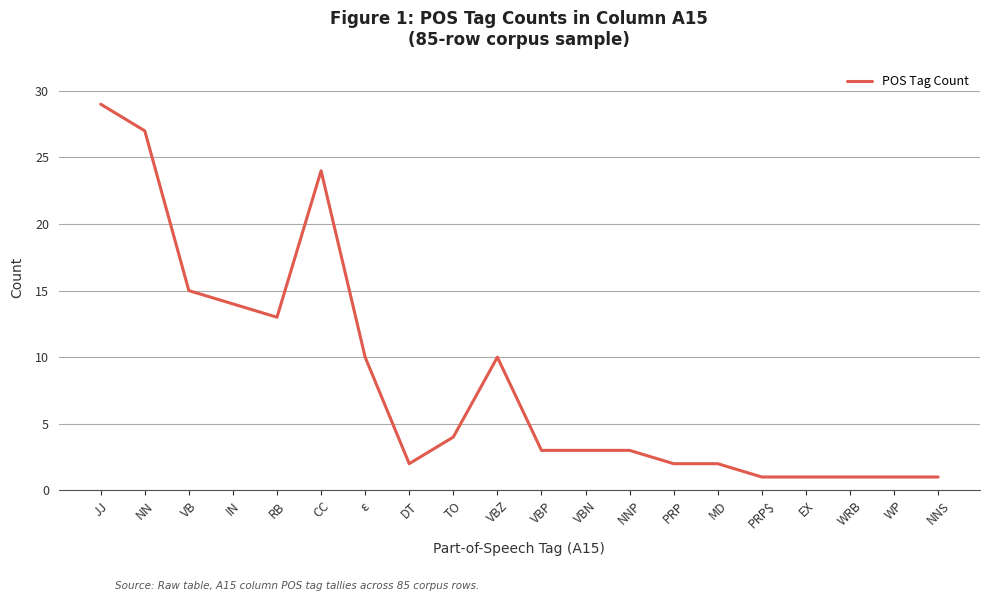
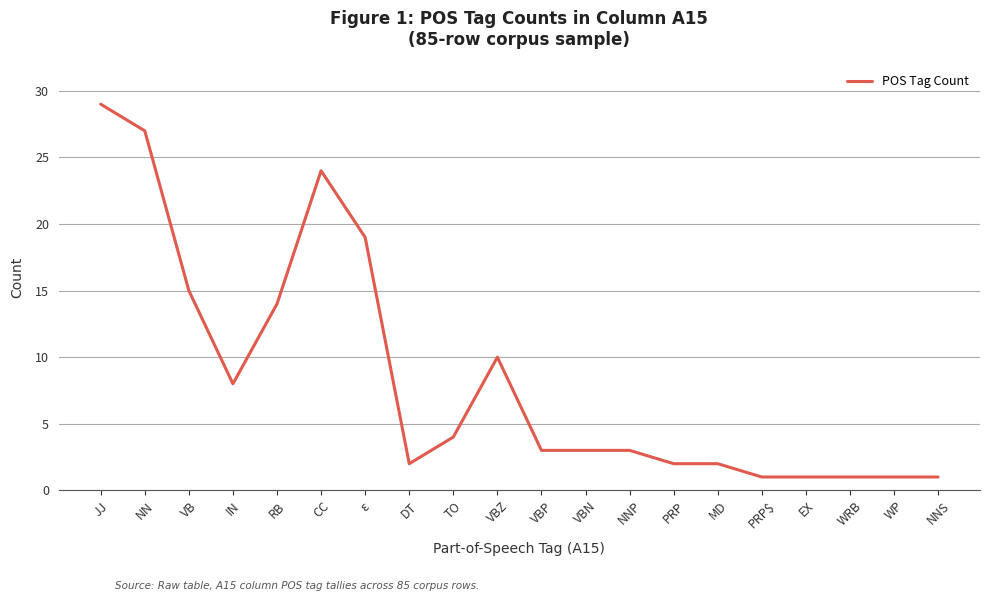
  {
    "JJ": 29,
    "NN": 27,
    "VB": 15,
-   "IN": 14,
-   "RB": 13,
+   "IN": 8,
+   "RB": 14,
    "CC": 24,
-   "ε": 10,
+   "ε": 19,
    "DT": 2,
    "TO": 4,
    "VBZ": 10,
    "VBP": 3,
    "VBN": 3,
    "NNP": 3,
    "PRP": 2,
    "MD": 2,
    "PRP$": 1,
    "EX": 1,
    "WRB": 1,
    "WP": 1,
    "NNS": 1
  }
